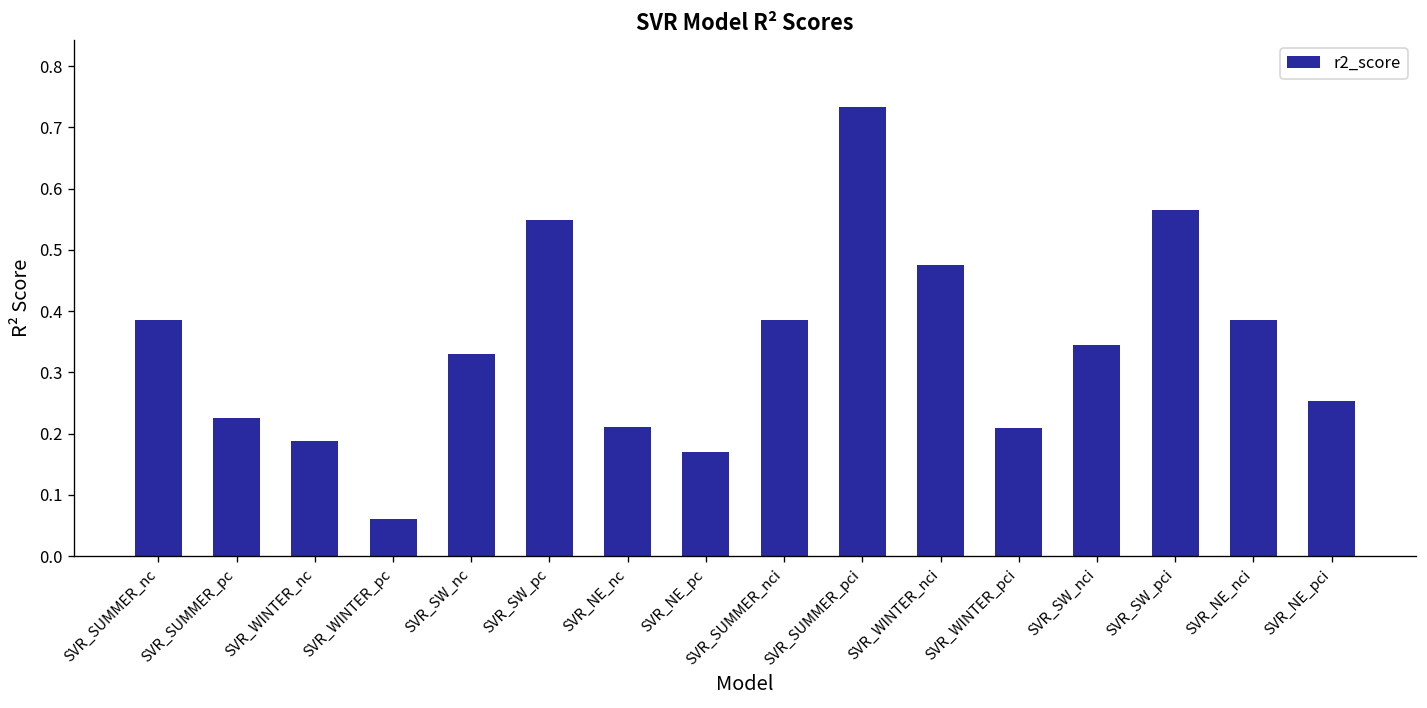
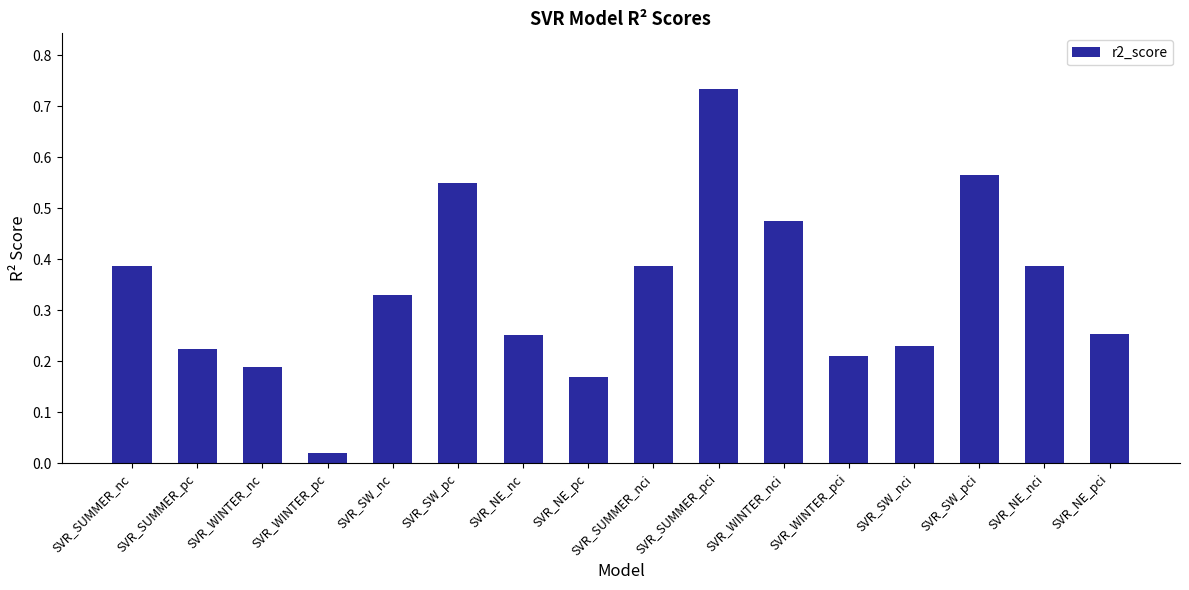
  {
    "SVR_SUMMER_nc": 0.39,
    "SVR_SUMMER_pc": 0.23,
    "SVR_WINTER_nc": 0.19,
-   "SVR_WINTER_pc": 0.06,
+   "SVR_WINTER_pc": 0.02,
    "SVR_SW_nc": 0.33,
    "SVR_SW_pc": 0.55,
-   "SVR_NE_nc": 0.21,
+   "SVR_NE_nc": 0.25,
    "SVR_NE_pc": 0.17,
    "SVR_SUMMER_nci": 0.39,
    "SVR_SUMMER_pci": 0.73,
    "SVR_WINTER_nci": 0.47,
    "SVR_WINTER_pci": 0.21,
-   "SVR_SW_nci": 0.34,
+   "SVR_SW_nci": 0.23,
    "SVR_SW_pci": 0.57,
    "SVR_NE_nci": 0.39,
    "SVR_NE_pci": 0.25
  }
